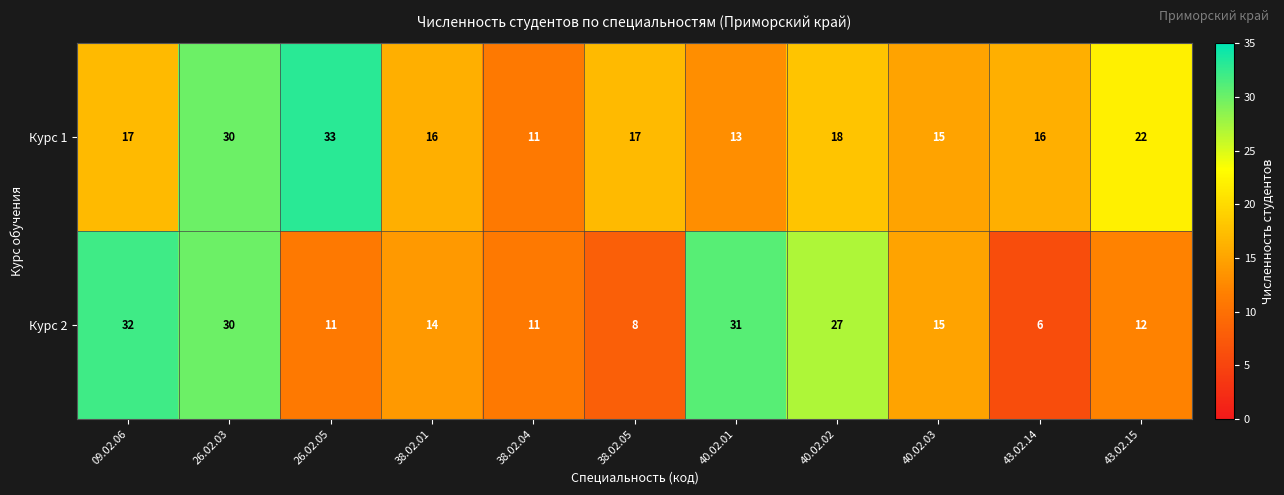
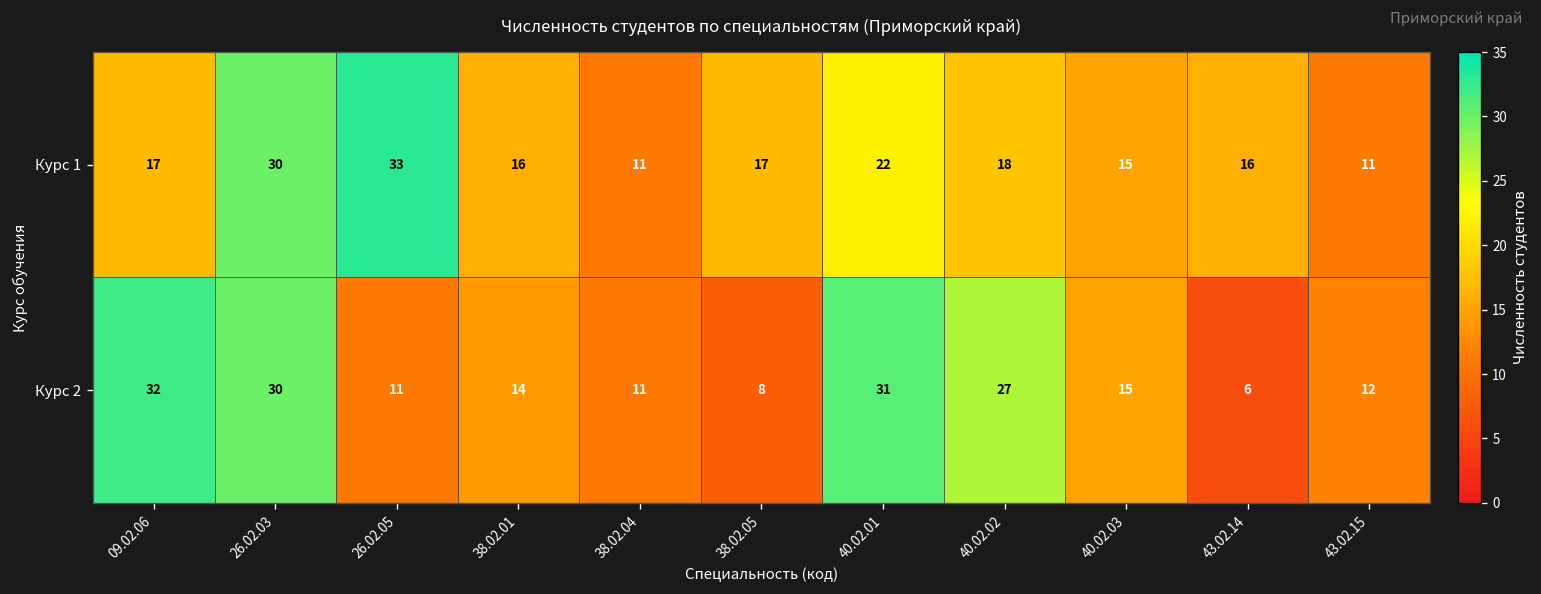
  {
    "Курс 1": {
      "09.02.06": 17,
      "26.02.03": 30,
      "26.02.05": 33,
      "38.02.01": 16,
      "38.02.04": 11,
      "38.02.05": 17,
-     "40.02.01": 13,
+     "40.02.01": 22,
      "40.02.02": 18,
      "40.02.03": 15,
      "43.02.14": 16,
-     "43.02.15": 22
+     "43.02.15": 11
    },
    "Курс 2": {
      "09.02.06": 32,
      "26.02.03": 30,
      "26.02.05": 11,
      "38.02.01": 14,
      "38.02.04": 11,
      "38.02.05": 8,
      "40.02.01": 31,
      "40.02.02": 27,
      "40.02.03": 15,
      "43.02.14": 6,
      "43.02.15": 12
    }
  }
